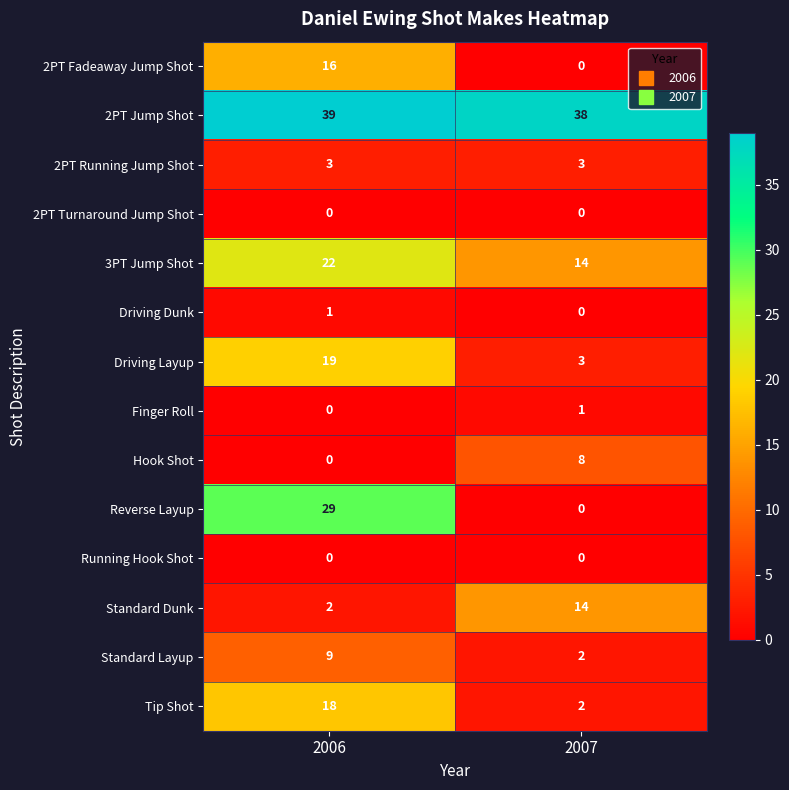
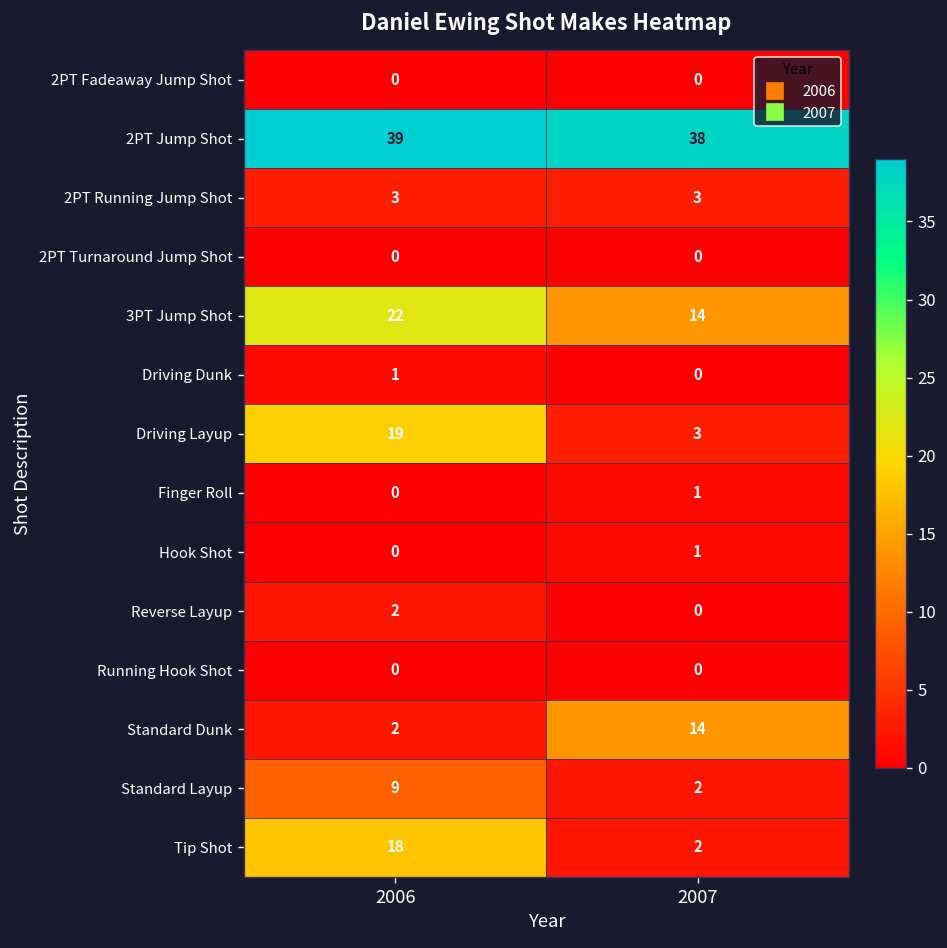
  {
    "2PT Fadeaway Jump Shot": {
-     "2006": 16,
+     "2006": 0,
      "2007": 0
    },
    "2PT Jump Shot": {
      "2006": 39,
      "2007": 38
    },
    "2PT Running Jump Shot": {
      "2006": 3,
      "2007": 3
    },
    "2PT Turnaround Jump Shot": {
      "2006": 0,
      "2007": 0
    },
    "3PT Jump Shot": {
      "2006": 22,
      "2007": 14
    },
    "Driving Dunk": {
      "2006": 1,
      "2007": 0
    },
    "Driving Layup": {
      "2006": 19,
      "2007": 3
    },
    "Finger Roll": {
      "2006": 0,
      "2007": 1
    },
    "Hook Shot": {
      "2006": 0,
-     "2007": 8
+     "2007": 1
    },
    "Reverse Layup": {
-     "2006": 29,
+     "2006": 2,
      "2007": 0
    },
    "Running Hook Shot": {
      "2006": 0,
      "2007": 0
    },
    "Standard Dunk": {
      "2006": 2,
      "2007": 14
    },
    "Standard Layup": {
      "2006": 9,
      "2007": 2
    },
    "Tip Shot": {
      "2006": 18,
      "2007": 2
    }
  }
